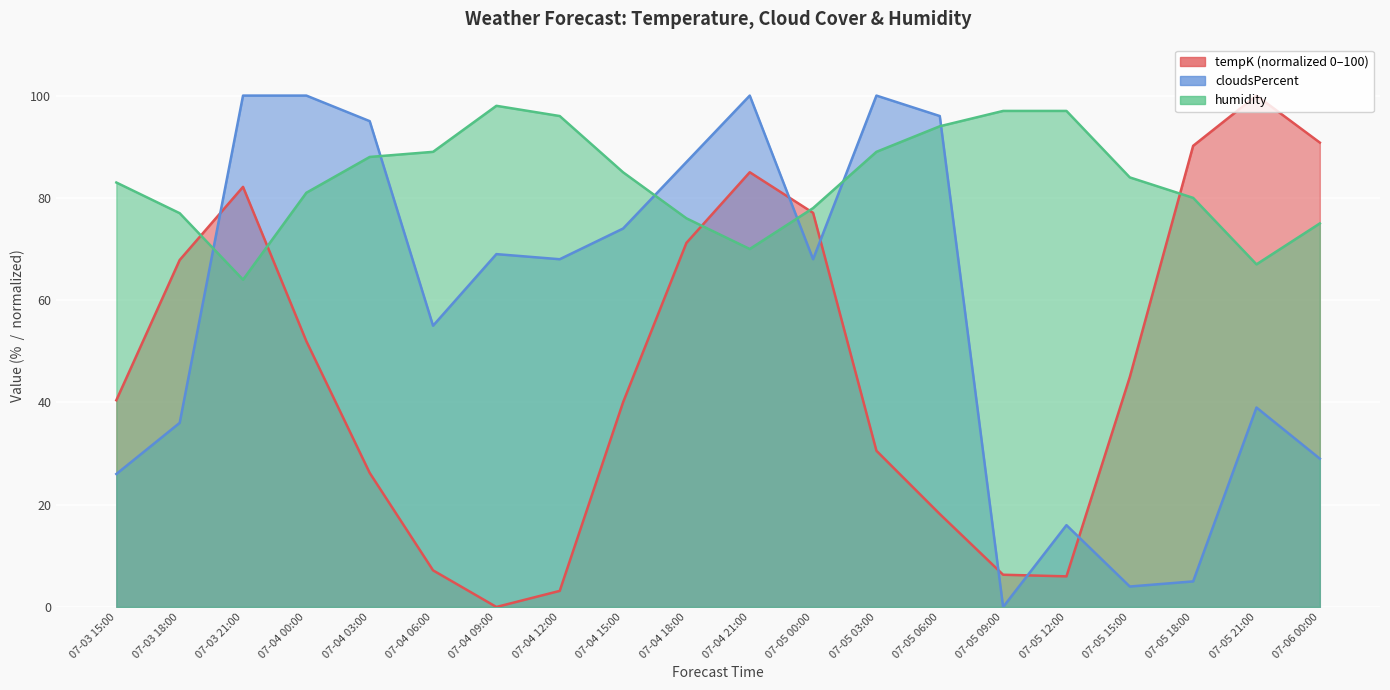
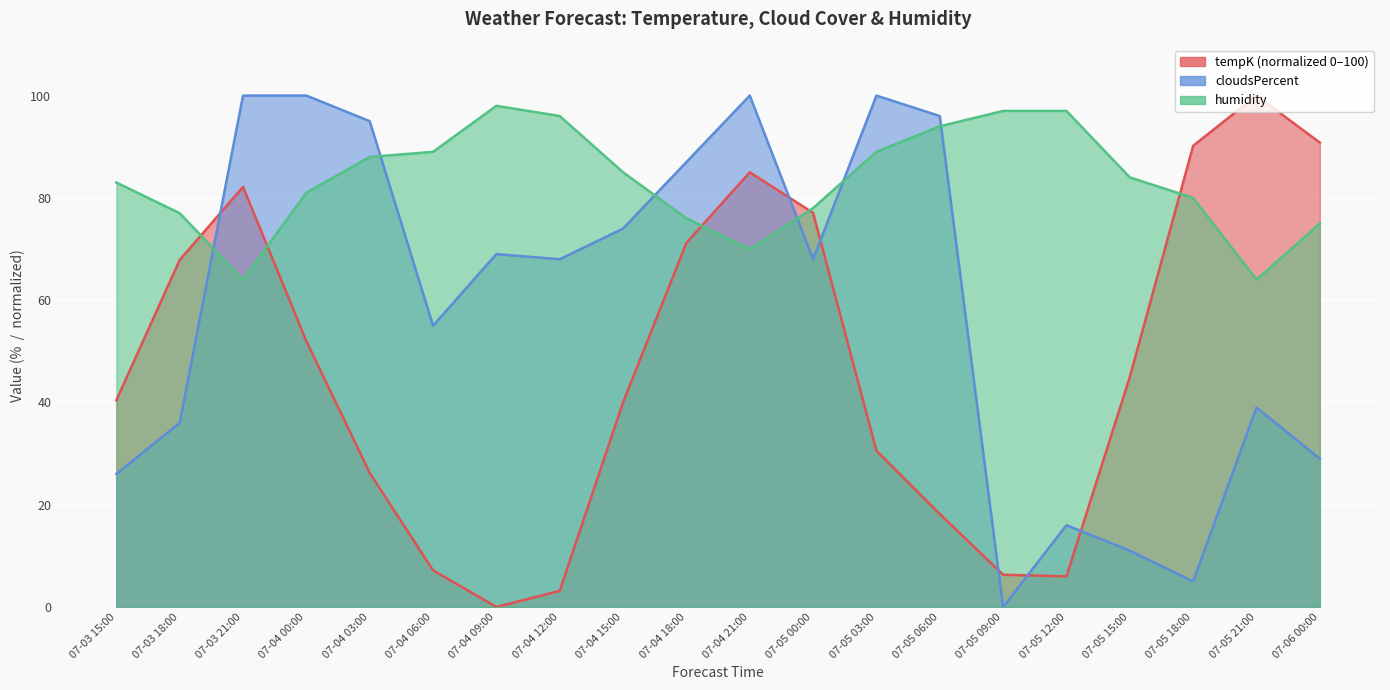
  {
    "cloudsPercent": {
      "07-03 15:00": 26,
      "07-03 18:00": 36,
      "07-03 21:00": 100,
      "07-04 00:00": 100,
      "07-04 03:00": 95,
      "07-04 06:00": 55,
      "07-04 09:00": 69,
      "07-04 12:00": 68,
      "07-04 15:00": 74,
      "07-04 18:00": 87,
      "07-04 21:00": 100,
      "07-05 00:00": 68,
      "07-05 03:00": 100,
      "07-05 06:00": 96,
      "07-05 09:00": 0,
      "07-05 12:00": 16,
-     "07-05 15:00": 4,
+     "07-05 15:00": 11,
      "07-05 18:00": 5,
      "07-05 21:00": 39,
      "07-06 00:00": 29
    },
    "humidity": {
      "07-03 15:00": 83,
      "07-03 18:00": 77,
      "07-03 21:00": 64,
      "07-04 00:00": 81,
      "07-04 03:00": 88,
      "07-04 06:00": 89,
      "07-04 09:00": 98,
      "07-04 12:00": 96,
      "07-04 15:00": 85,
      "07-04 18:00": 76,
      "07-04 21:00": 70,
      "07-05 00:00": 78,
      "07-05 03:00": 89,
      "07-05 06:00": 94,
      "07-05 09:00": 97,
      "07-05 12:00": 97,
      "07-05 15:00": 84,
      "07-05 18:00": 80,
-     "07-05 21:00": 67,
+     "07-05 21:00": 64,
      "07-06 00:00": 75
    }
  }
